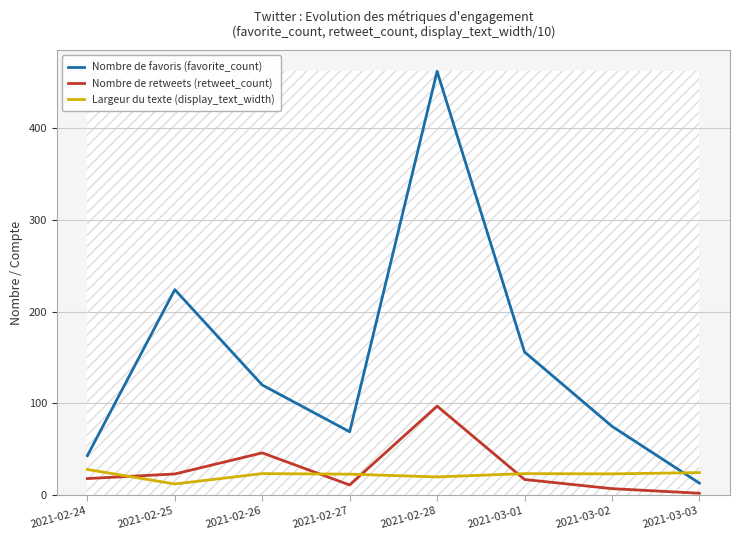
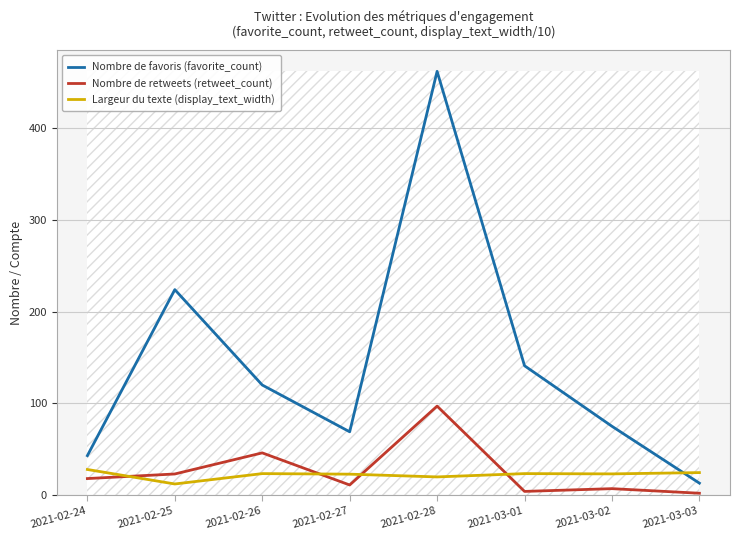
  {
    "Nombre de favoris (favorite_count)": {
      "2021-02-24": 40,
      "2021-02-25": 220,
      "2021-02-26": 120,
      "2021-02-27": 70,
-     "2021-03-01": 160,
+     "2021-03-01": 140,
      "2021-03-02": 80,
      "2021-03-03": 10
    },
    "Nombre de retweets (retweet_count)": {
      "2021-02-24": 20,
      "2021-02-25": 20,
      "2021-02-26": 50,
      "2021-02-27": 10,
      "2021-02-28": 100,
-     "2021-03-01": 20,
+     "2021-03-01": 0,
      "2021-03-02": 10,
      "2021-03-03": 0
    },
    "Largeur du texte (display_text_width)": {
      "2021-02-24": 30,
      "2021-02-25": 10,
      "2021-02-26": 20,
      "2021-02-27": 20,
      "2021-02-28": 20,
      "2021-03-01": 20,
      "2021-03-02": 20,
      "2021-03-03": 20
    }
  }
